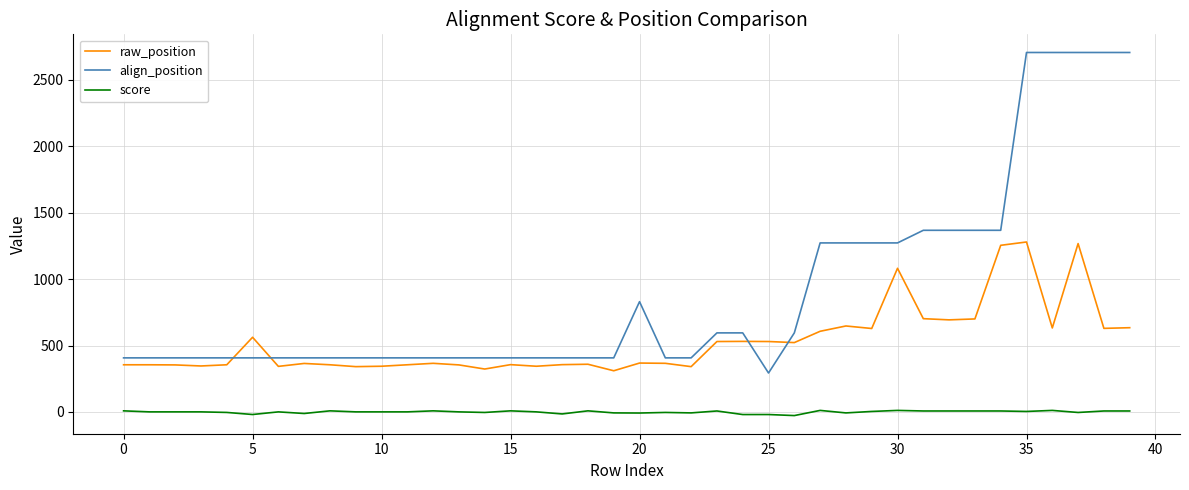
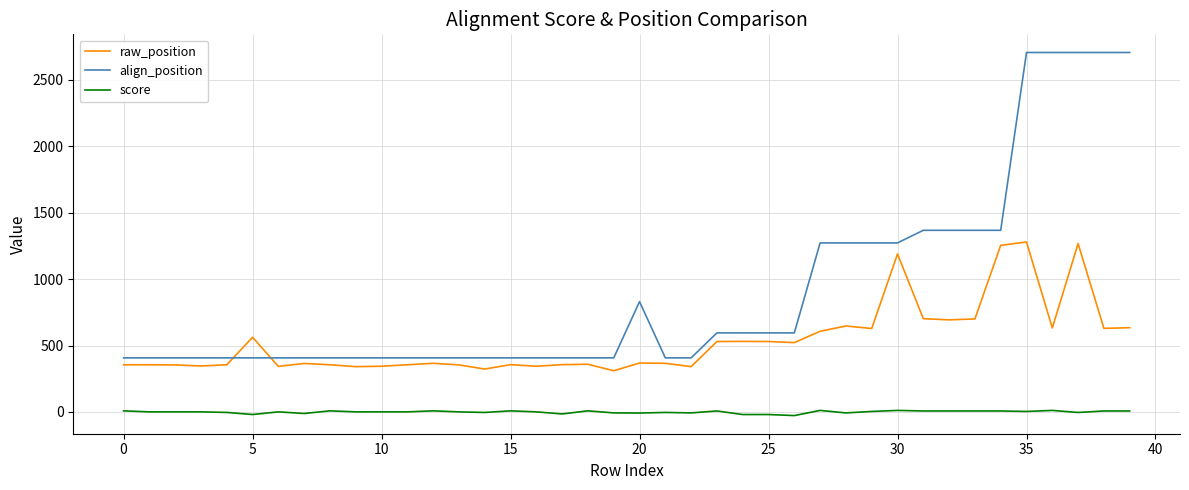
  {
    "raw_position": {
      "0": 360,
      "5": 560,
      "10": 340,
      "15": 360,
      "20": 370,
      "25": 530,
-     "30": 1080,
+     "30": 1190,
      "35": 1280
    },
    "align_position": {
      "0": 410,
      "5": 410,
      "10": 410,
      "15": 410,
      "20": 830,
-     "25": 290,
+     "25": 600,
      "30": 1270,
      "35": 2710
    },
    "score": {
      "0": 10,
      "5": -20,
      "10": 0,
      "15": 10,
      "20": -10,
      "25": -20,
      "30": 10,
      "35": 0
    }
  }
